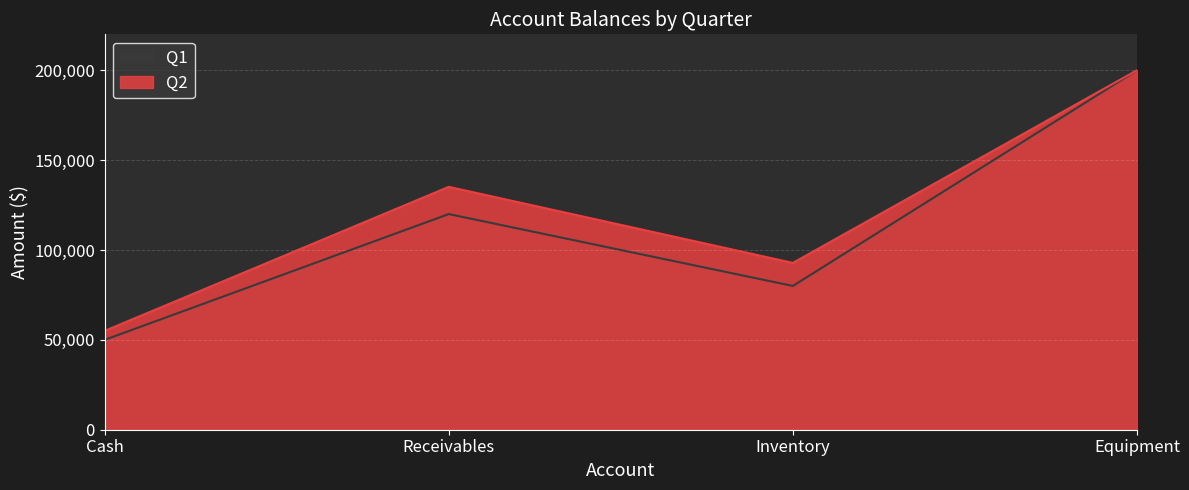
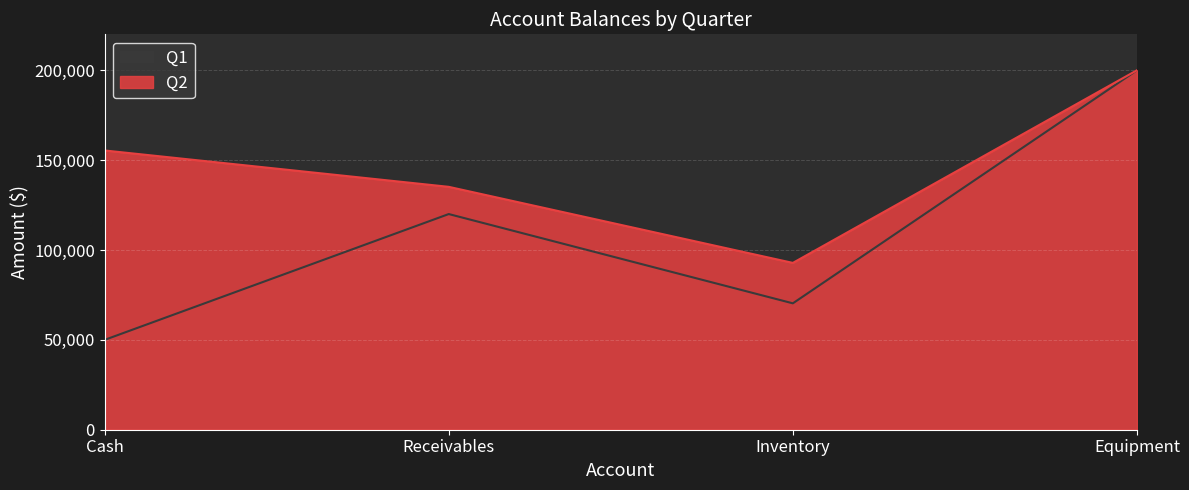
  {
    "Q1": {
      "Cash": "50,000",
      "Receivables": "120,000",
-     "Inventory": "80,000"
+     "Inventory": "70,000"
    },
    "Q2": {
-     "Cash": "55,000",
+     "Cash": "155,000",
      "Receivables": "135,000",
      "Inventory": "93,000"
    }
  }
